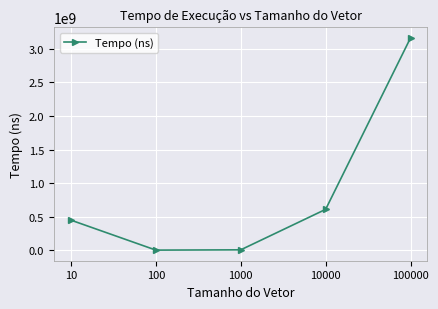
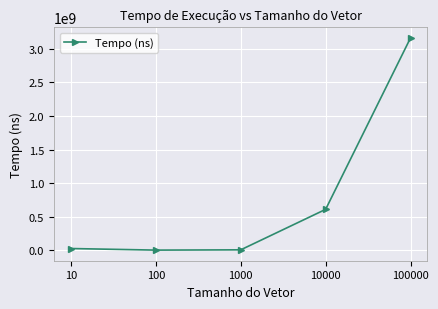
  {
-   "10": 400000000,
+   "10": 0,
    "100": 0,
    "1000": 0,
    "10000": 600000000,
    "100000": 3200000000
  }
